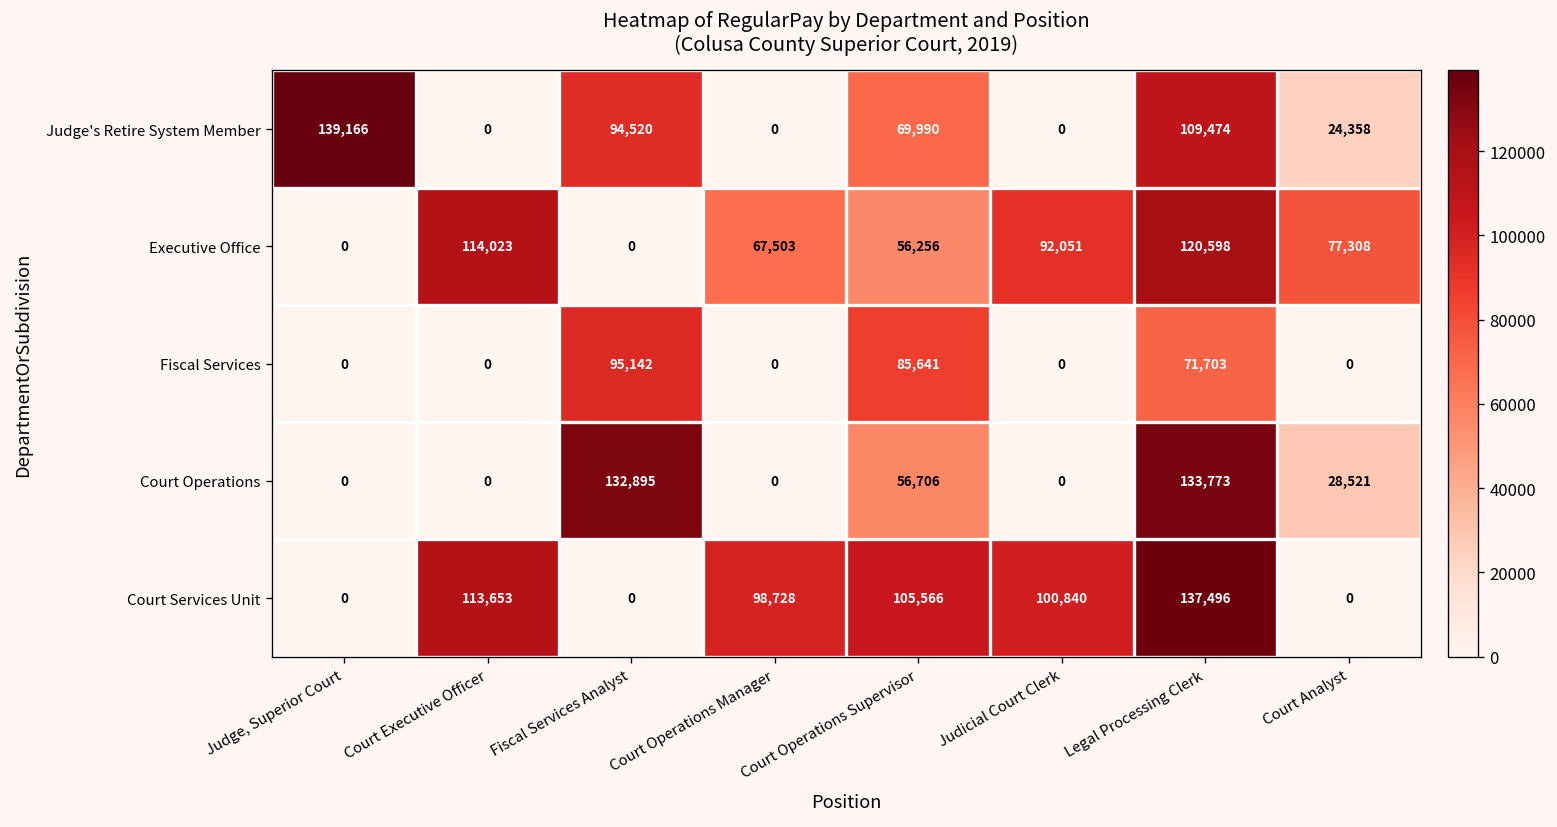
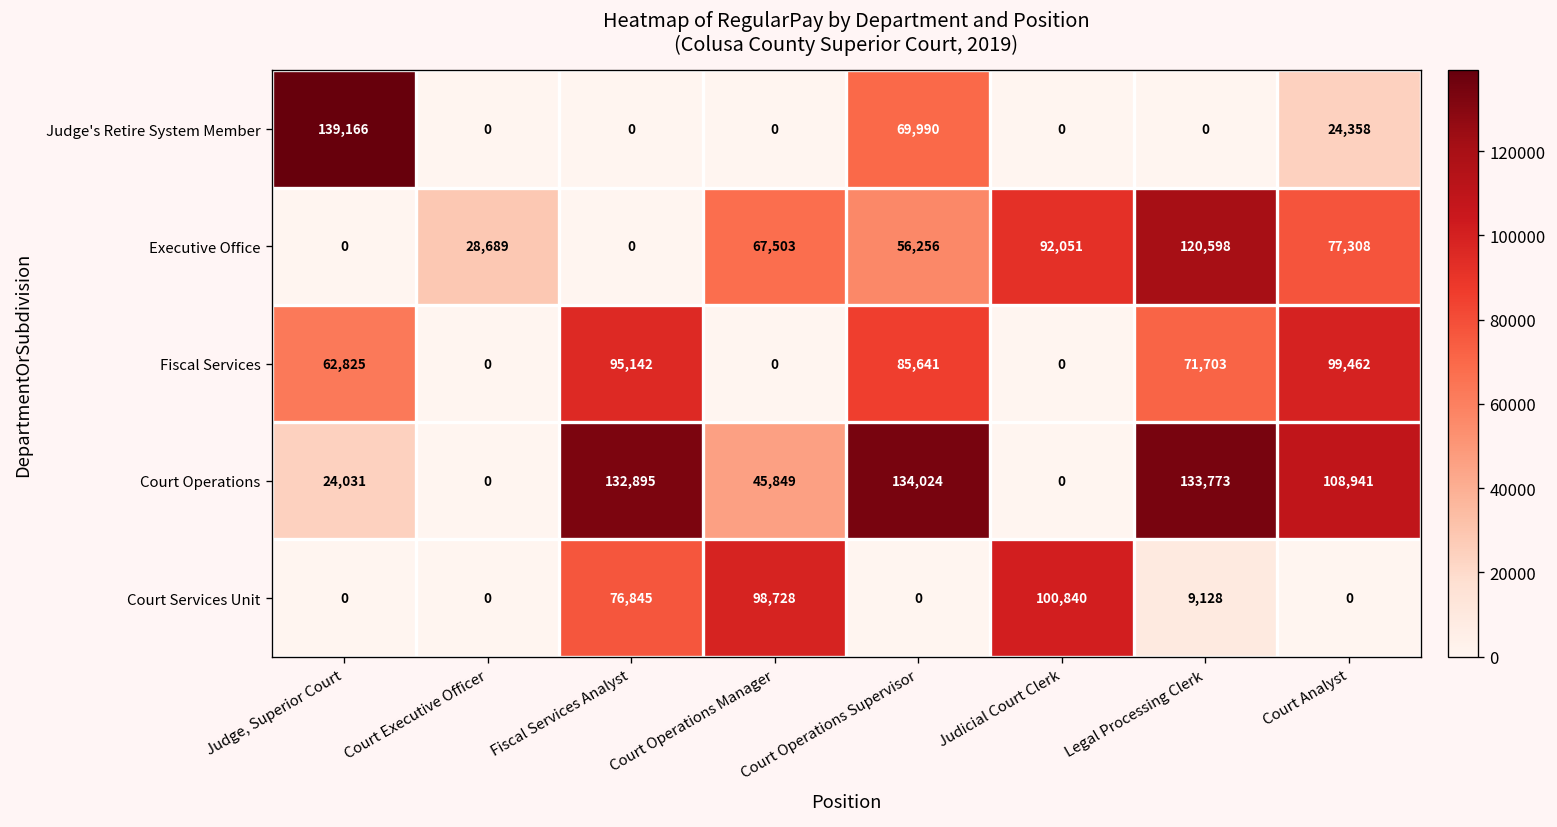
  {
    "Judge's Retire System Member": {
      "Judge, Superior Court": "139,166",
      "Court Executive Officer": "0",
-     "Fiscal Services Analyst": "94,520",
+     "Fiscal Services Analyst": "0",
      "Court Operations Manager": "0",
      "Court Operations Supervisor": "69,990",
      "Judicial Court Clerk": "0",
-     "Legal Processing Clerk": "109,474",
+     "Legal Processing Clerk": "0",
      "Court Analyst": "24,358"
    },
    "Executive Office": {
      "Judge, Superior Court": "0",
-     "Court Executive Officer": "114,023",
+     "Court Executive Officer": "28,689",
      "Fiscal Services Analyst": "0",
      "Court Operations Manager": "67,503",
      "Court Operations Supervisor": "56,256",
      "Judicial Court Clerk": "92,051",
      "Legal Processing Clerk": "120,598",
      "Court Analyst": "77,308"
    },
    "Fiscal Services": {
-     "Judge, Superior Court": "0",
+     "Judge, Superior Court": "62,825",
      "Court Executive Officer": "0",
      "Fiscal Services Analyst": "95,142",
      "Court Operations Manager": "0",
      "Court Operations Supervisor": "85,641",
      "Judicial Court Clerk": "0",
      "Legal Processing Clerk": "71,703",
-     "Court Analyst": "0"
+     "Court Analyst": "99,462"
    },
    "Court Operations": {
-     "Judge, Superior Court": "0",
+     "Judge, Superior Court": "24,031",
      "Court Executive Officer": "0",
      "Fiscal Services Analyst": "132,895",
-     "Court Operations Manager": "0",
-     "Court Operations Supervisor": "56,706",
+     "Court Operations Manager": "45,849",
+     "Court Operations Supervisor": "134,024",
      "Judicial Court Clerk": "0",
      "Legal Processing Clerk": "133,773",
-     "Court Analyst": "28,521"
+     "Court Analyst": "108,941"
    },
    "Court Services Unit": {
      "Judge, Superior Court": "0",
-     "Court Executive Officer": "113,653",
-     "Fiscal Services Analyst": "0",
+     "Court Executive Officer": "0",
+     "Fiscal Services Analyst": "76,845",
      "Court Operations Manager": "98,728",
-     "Court Operations Supervisor": "105,566",
+     "Court Operations Supervisor": "0",
      "Judicial Court Clerk": "100,840",
-     "Legal Processing Clerk": "137,496",
+     "Legal Processing Clerk": "9,128",
      "Court Analyst": "0"
    }
  }
